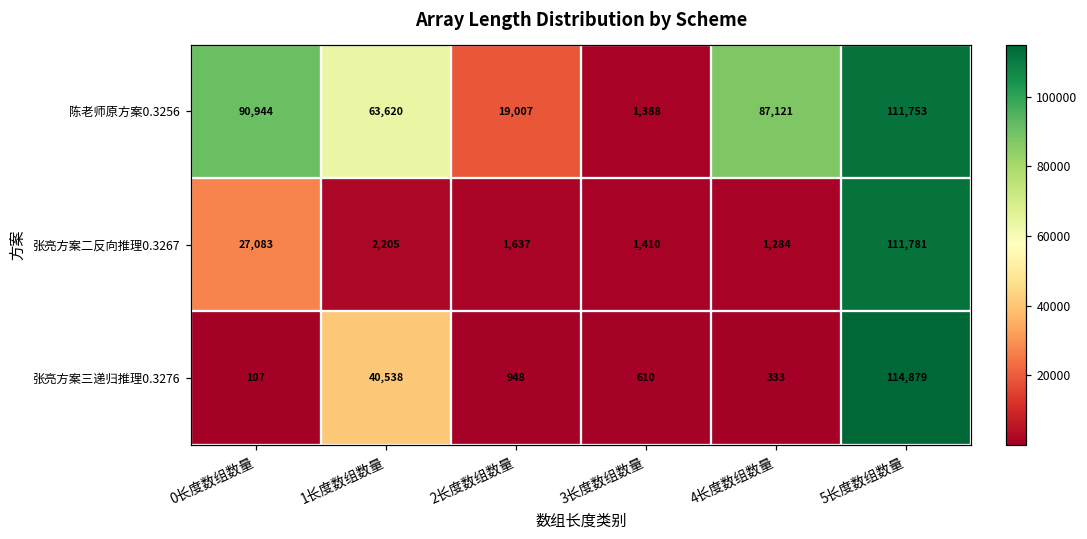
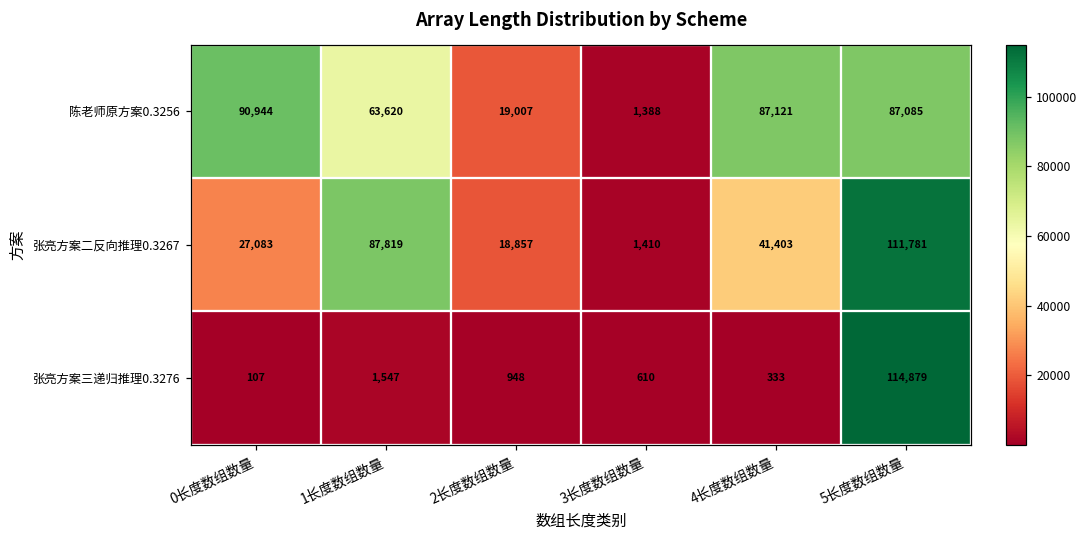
  {
    "陈老师原方案0.3256": {
      "0长度数组数量": "90,944",
      "1长度数组数量": "63,620",
      "2长度数组数量": "19,007",
      "3长度数组数量": "1,388",
      "4长度数组数量": "87,121",
-     "5长度数组数量": "111,753"
+     "5长度数组数量": "87,085"
    },
    "张亮方案二反向推理0.3267": {
      "0长度数组数量": "27,083",
-     "1长度数组数量": "2,205",
-     "2长度数组数量": "1,637",
+     "1长度数组数量": "87,819",
+     "2长度数组数量": "18,857",
      "3长度数组数量": "1,410",
-     "4长度数组数量": "1,284",
+     "4长度数组数量": "41,403",
      "5长度数组数量": "111,781"
    },
    "张亮方案三递归推理0.3276": {
      "0长度数组数量": "107",
-     "1长度数组数量": "40,538",
+     "1长度数组数量": "1,547",
      "2长度数组数量": "948",
      "3长度数组数量": "610",
      "4长度数组数量": "333",
      "5长度数组数量": "114,879"
    }
  }
